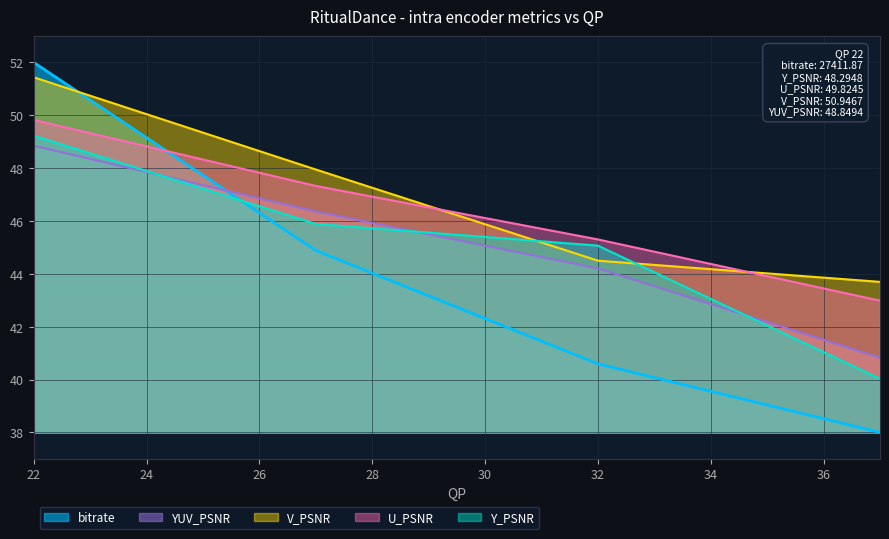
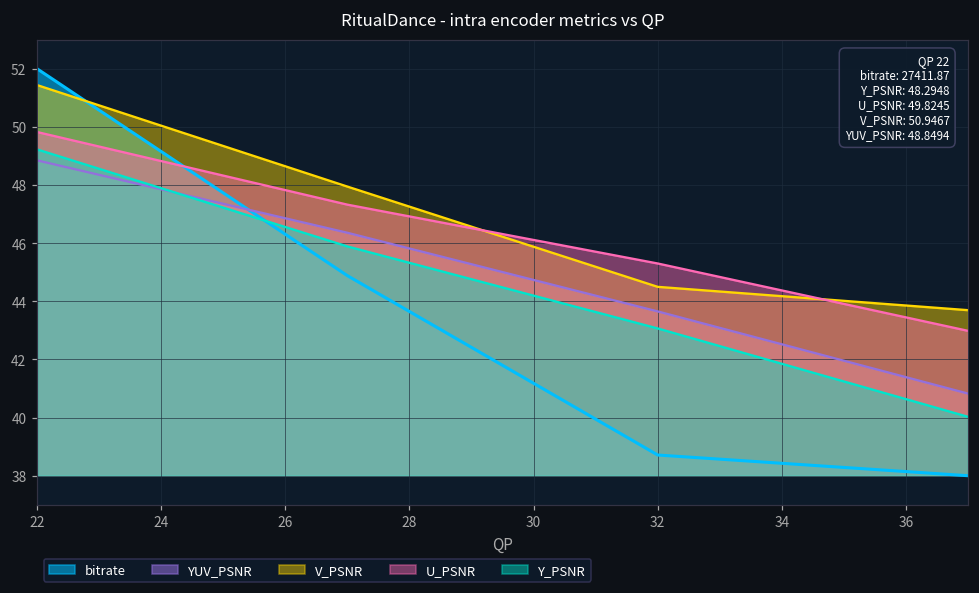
  {
    "bitrate": {
      "22": 52.0,
-     "32": 40.6
+     "32": 38.7
    },
    "YUV_PSNR": {
      "22": 48.8,
-     "32": 44.2
+     "32": 43.7
    },
    "V_PSNR": {
      "22": 51.4,
      "32": 44.5
    },
    "U_PSNR": {
      "22": 49.8,
      "32": 45.3
    },
    "Y_PSNR": {
      "22": 49.2,
-     "32": 45.1
+     "32": 43.1
    }
  }
